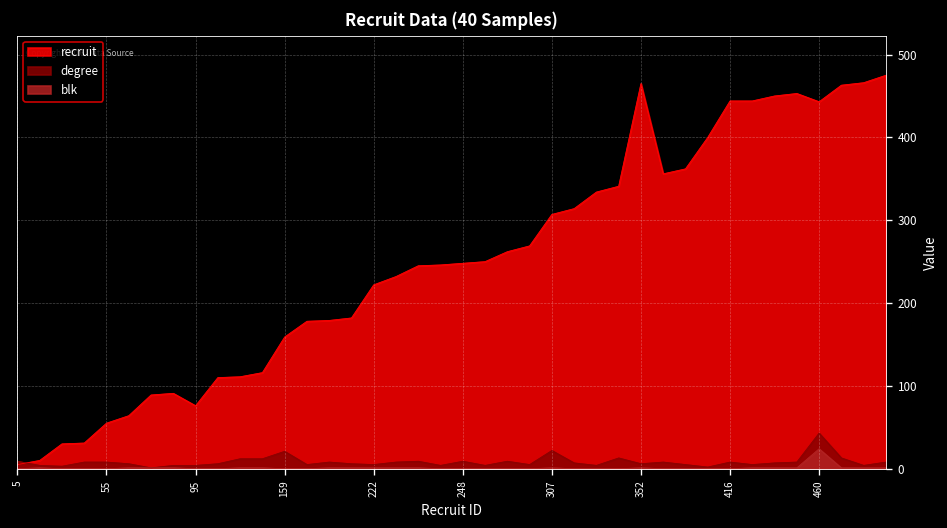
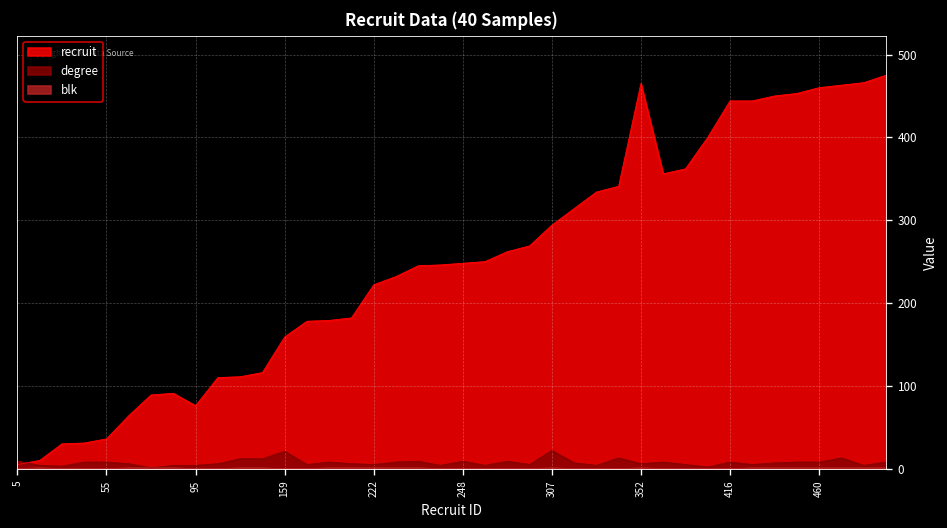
  {
    "recruit": {
      "5": 10,
-     "55": 60,
+     "55": 40,
      "95": 80,
      "159": 160,
      "222": 220,
      "248": 250,
-     "307": 310,
+     "307": 290,
      "352": 470,
      "416": 440,
-     "460": 440
+     "460": 460
    },
    "degree": {
      "5": 10,
      "55": 10,
      "95": 0,
      "159": 20,
      "222": 10,
      "248": 10,
      "307": 20,
      "352": 10,
      "416": 10,
-     "460": 40
+     "460": 10
    },
    "blk": {
      "5": 0,
      "55": 0,
      "95": 0,
      "159": 0,
      "222": 0,
      "248": 0,
      "307": 0,
      "352": 0,
      "416": 0,
-     "460": 20
+     "460": 0
    }
  }
